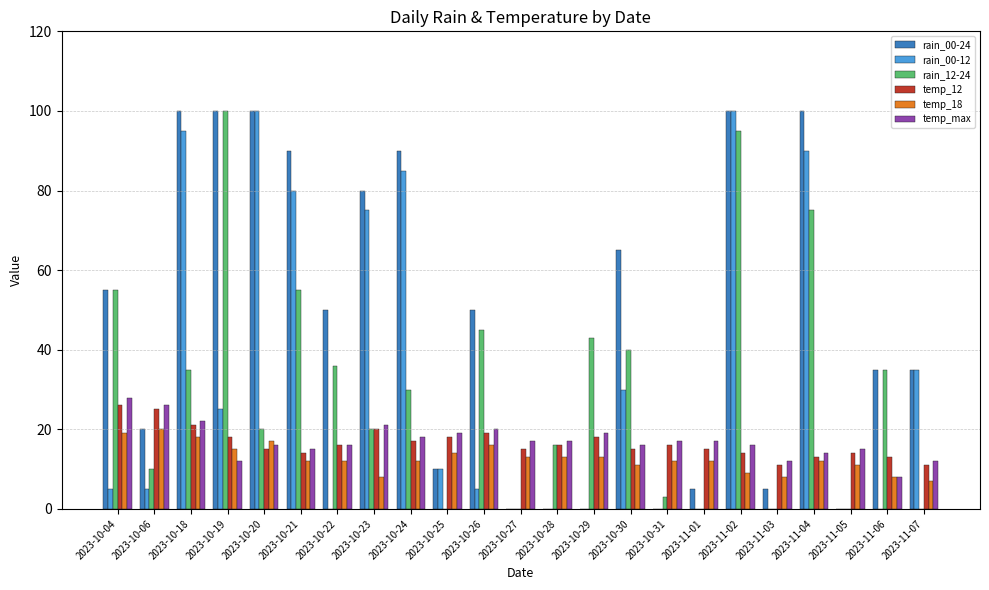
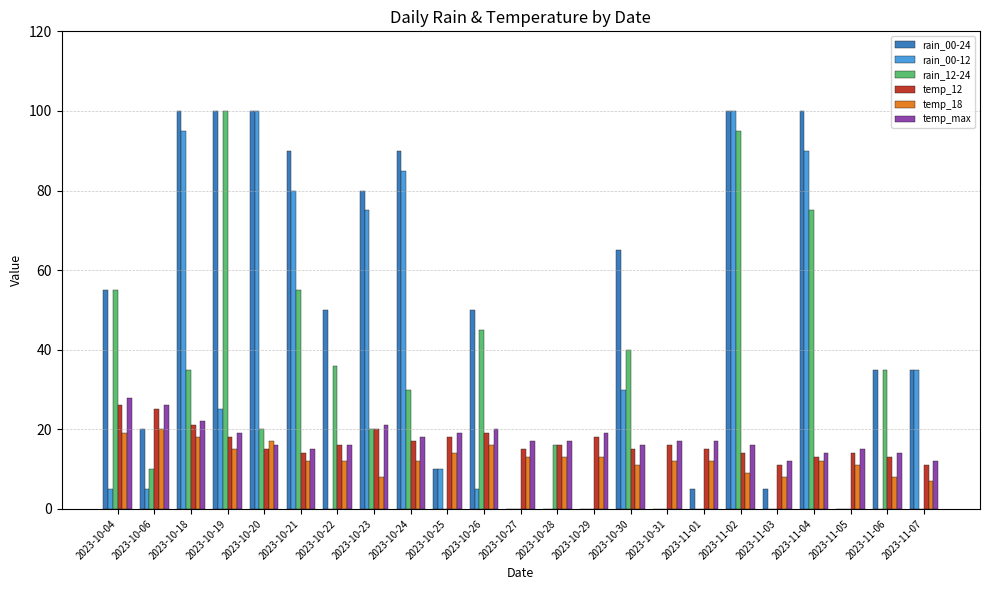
  {
    "rain_12-24": {
      "2023-10-04": 55,
      "2023-10-06": 10,
      "2023-10-18": 35,
      "2023-10-19": 100,
      "2023-10-20": 20,
      "2023-10-21": 55,
      "2023-10-22": 36,
      "2023-10-23": 20,
      "2023-10-24": 30,
      "2023-10-25": 0,
      "2023-10-26": 45,
      "2023-10-27": 0,
      "2023-10-28": 16,
-     "2023-10-29": 43,
+     "2023-10-29": 0,
      "2023-10-30": 40,
-     "2023-10-31": 3,
+     "2023-10-31": 0,
      "2023-11-01": 0,
      "2023-11-02": 95,
      "2023-11-03": 0,
      "2023-11-04": 75,
      "2023-11-05": 0,
      "2023-11-06": 35,
      "2023-11-07": 0
    },
    "temp_12": {
      "2023-10-04": 26,
      "2023-10-06": 25,
      "2023-10-18": 21,
      "2023-10-19": 18,
      "2023-10-20": 15,
      "2023-10-21": 14,
      "2023-10-22": 16,
      "2023-10-23": 20,
      "2023-10-24": 17,
      "2023-10-25": 18,
      "2023-10-26": 19,
      "2023-10-27": 15,
      "2023-10-28": 16,
      "2023-10-29": 18,
      "2023-10-30": 15,
      "2023-10-31": 16,
      "2023-11-01": 15,
      "2023-11-02": 14,
      "2023-11-03": 11,
      "2023-11-04": 13,
      "2023-11-05": 14,
      "2023-11-06": 13,
      "2023-11-07": 11
    },
    "temp_18": {
      "2023-10-04": 19,
      "2023-10-06": 20,
      "2023-10-18": 18,
      "2023-10-19": 15,
      "2023-10-20": 17,
      "2023-10-21": 12,
      "2023-10-22": 12,
      "2023-10-23": 8,
      "2023-10-24": 12,
      "2023-10-25": 14,
      "2023-10-26": 16,
      "2023-10-27": 13,
      "2023-10-28": 13,
      "2023-10-29": 13,
      "2023-10-30": 11,
      "2023-10-31": 12,
      "2023-11-01": 12,
      "2023-11-02": 9,
      "2023-11-03": 8,
      "2023-11-04": 12,
      "2023-11-05": 11,
      "2023-11-06": 8,
      "2023-11-07": 7
    },
    "temp_max": {
      "2023-10-04": 28,
      "2023-10-06": 26,
      "2023-10-18": 22,
-     "2023-10-19": 12,
+     "2023-10-19": 19,
      "2023-10-20": 16,
      "2023-10-21": 15,
      "2023-10-22": 16,
      "2023-10-23": 21,
      "2023-10-24": 18,
      "2023-10-25": 19,
      "2023-10-26": 20,
      "2023-10-27": 17,
      "2023-10-28": 17,
      "2023-10-29": 19,
      "2023-10-30": 16,
      "2023-10-31": 17,
      "2023-11-01": 17,
      "2023-11-02": 16,
      "2023-11-03": 12,
      "2023-11-04": 14,
      "2023-11-05": 15,
-     "2023-11-06": 8,
+     "2023-11-06": 14,
      "2023-11-07": 12
    }
  }
